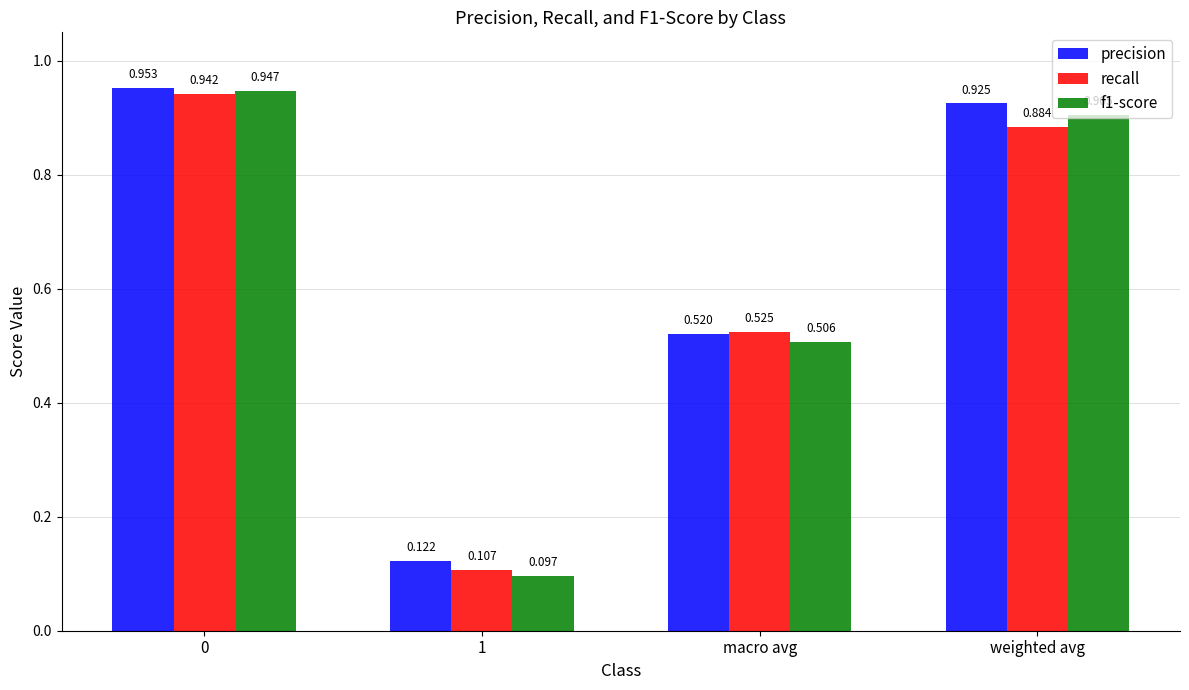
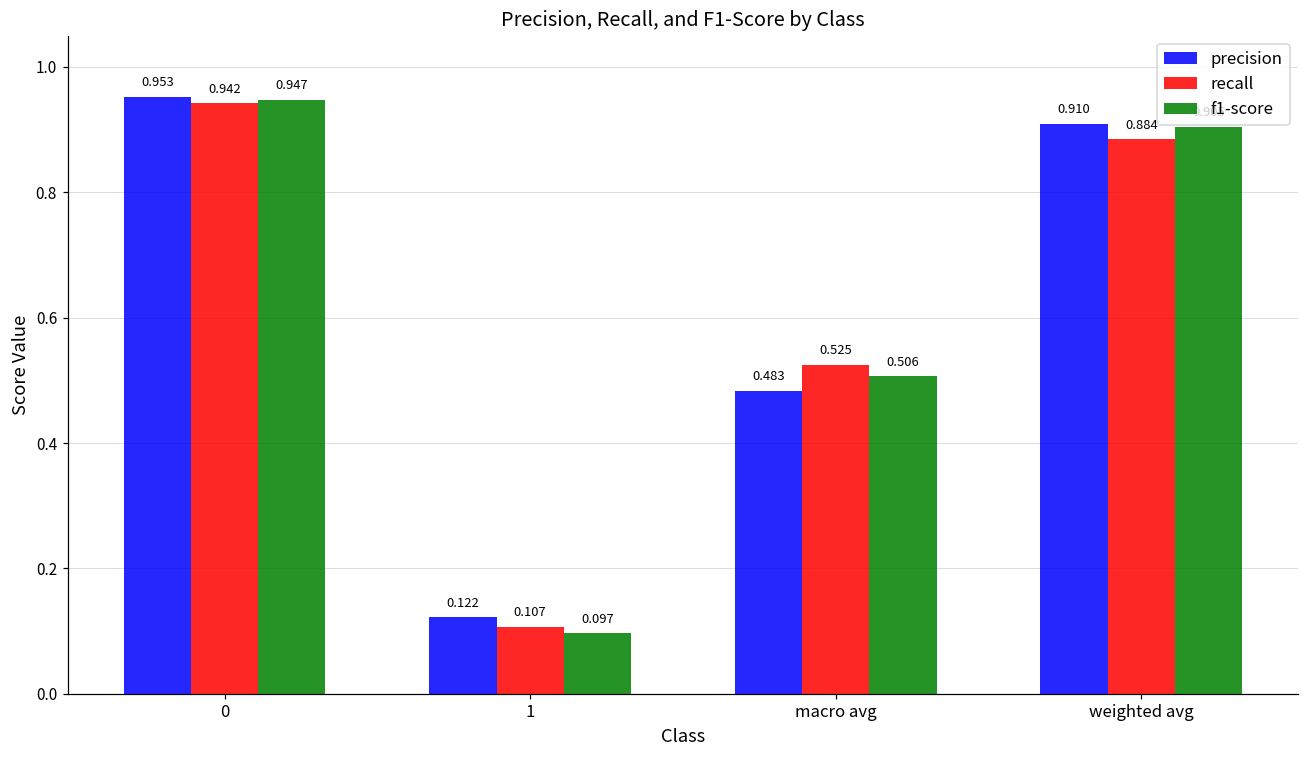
  {
    "precision": {
      "0": 0.953,
      "1": 0.122,
-     "macro avg": 0.520,
-     "weighted avg": 0.925
+     "macro avg": 0.483,
+     "weighted avg": 0.910
    },
    "recall": {
      "0": 0.942,
      "1": 0.107,
      "macro avg": 0.525
    },
    "f1-score": {
      "0": 0.947,
      "1": 0.097,
      "macro avg": 0.506
    }
  }
